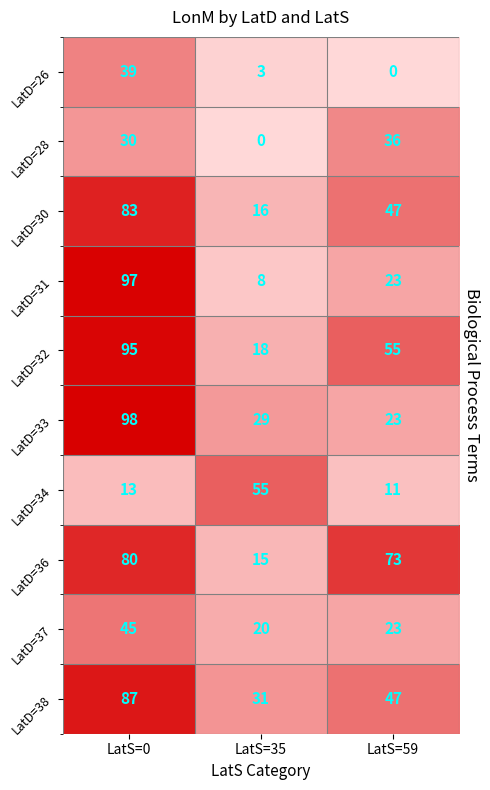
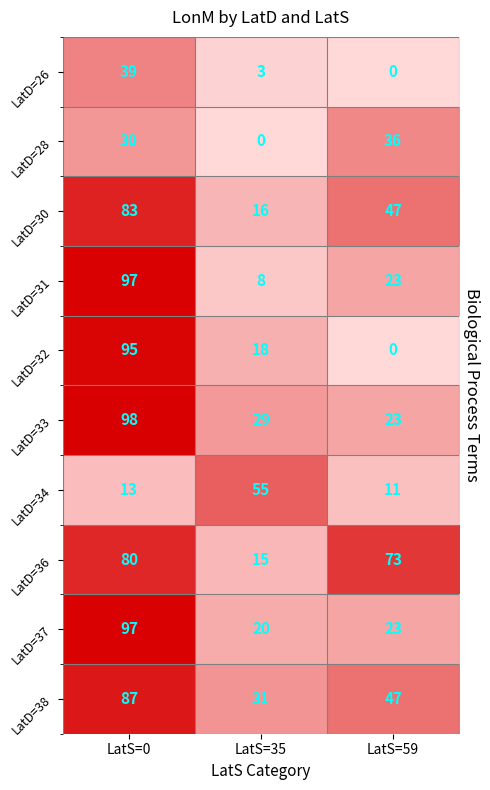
  {
    "LatD=26": {
      "LatS=0": 39,
      "LatS=35": 3,
      "LatS=59": 0
    },
    "LatD=28": {
      "LatS=0": 30,
      "LatS=35": 0,
      "LatS=59": 36
    },
    "LatD=30": {
      "LatS=0": 83,
      "LatS=35": 16,
      "LatS=59": 47
    },
    "LatD=31": {
      "LatS=0": 97,
      "LatS=35": 8,
      "LatS=59": 23
    },
    "LatD=32": {
      "LatS=0": 95,
      "LatS=35": 18,
-     "LatS=59": 55
+     "LatS=59": 0
    },
    "LatD=33": {
      "LatS=0": 98,
      "LatS=35": 29,
      "LatS=59": 23
    },
    "LatD=34": {
      "LatS=0": 13,
      "LatS=35": 55,
      "LatS=59": 11
    },
    "LatD=36": {
      "LatS=0": 80,
      "LatS=35": 15,
      "LatS=59": 73
    },
    "LatD=37": {
-     "LatS=0": 45,
+     "LatS=0": 97,
      "LatS=35": 20,
      "LatS=59": 23
    },
    "LatD=38": {
      "LatS=0": 87,
      "LatS=35": 31,
      "LatS=59": 47
    }
  }
